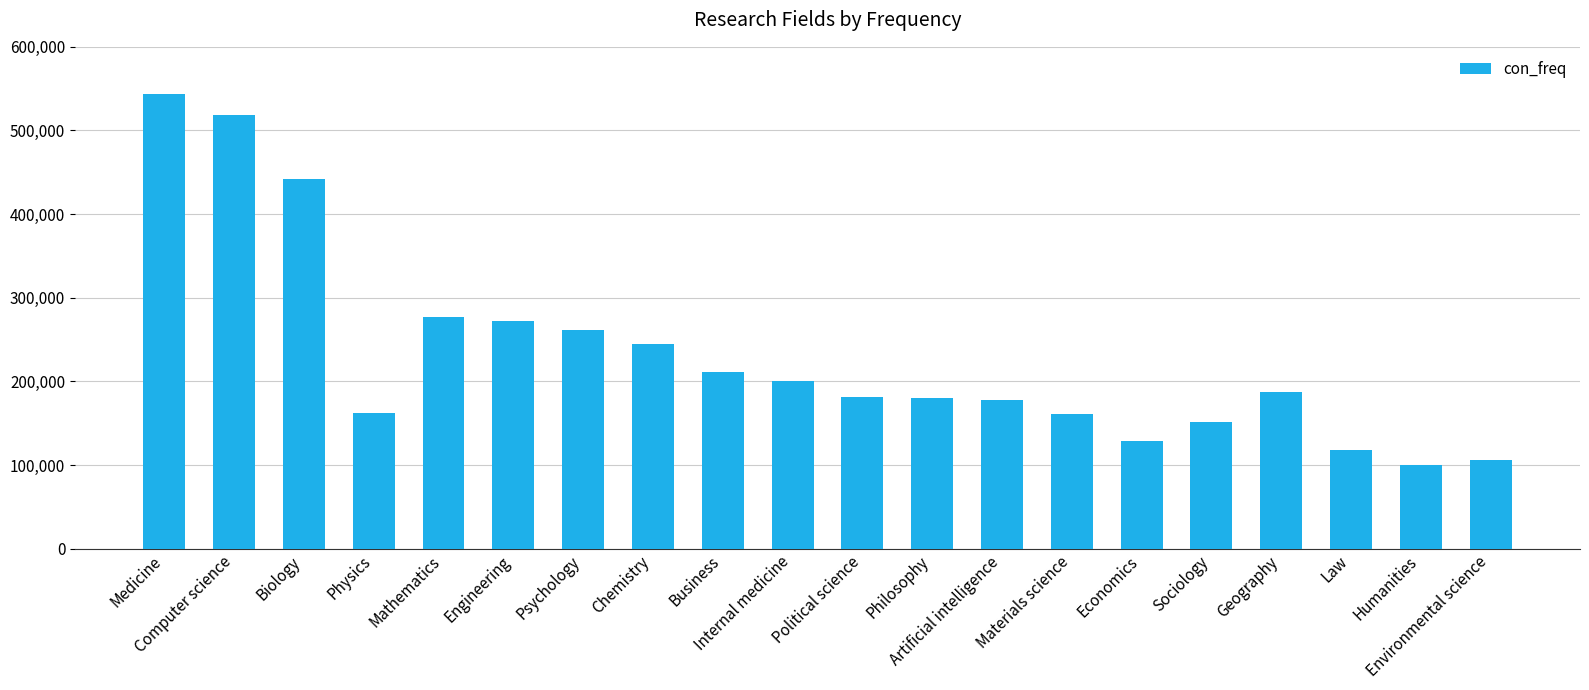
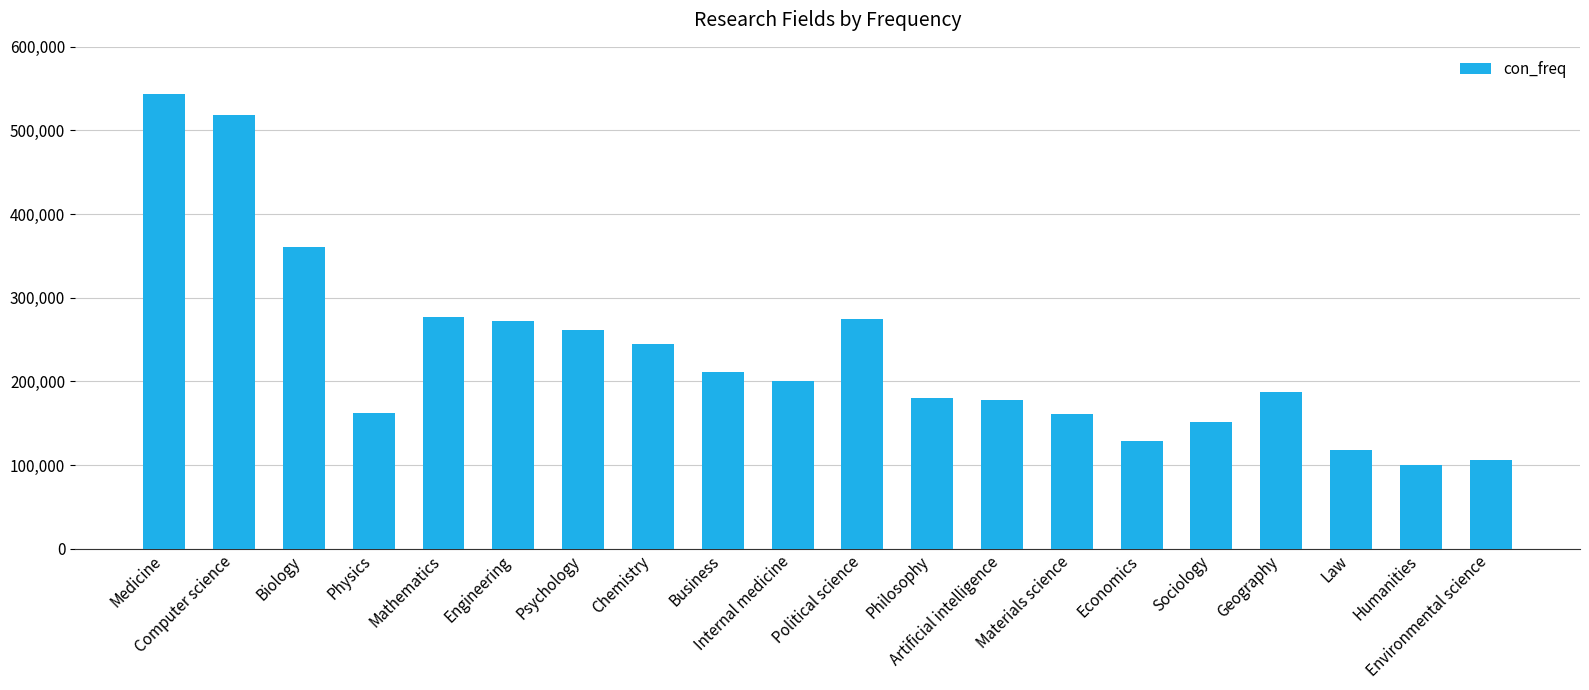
  {
    "Medicine": "540,000",
    "Computer science": "520,000",
-   "Biology": "440,000",
+   "Biology": "360,000",
    "Physics": "160,000",
    "Mathematics": "280,000",
    "Engineering": "270,000",
    "Psychology": "260,000",
    "Chemistry": "250,000",
    "Business": "210,000",
    "Internal medicine": "200,000",
-   "Political science": "180,000",
+   "Political science": "270,000",
    "Philosophy": "180,000",
    "Artificial intelligence": "180,000",
    "Materials science": "160,000",
    "Economics": "130,000",
    "Sociology": "150,000",
    "Geography": "190,000",
    "Law": "120,000",
    "Humanities": "100,000",
    "Environmental science": "110,000"
  }
